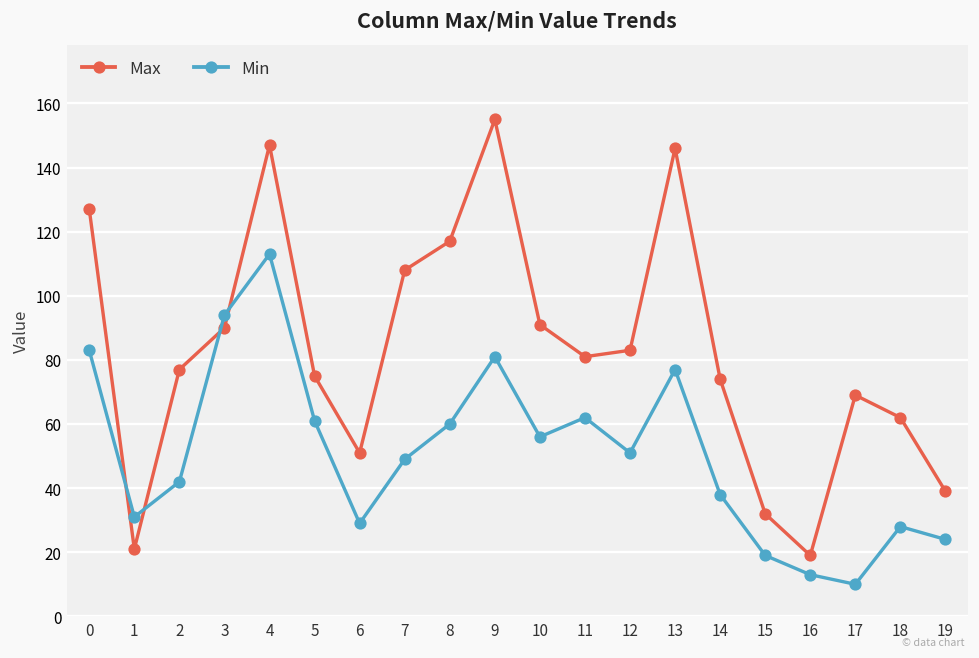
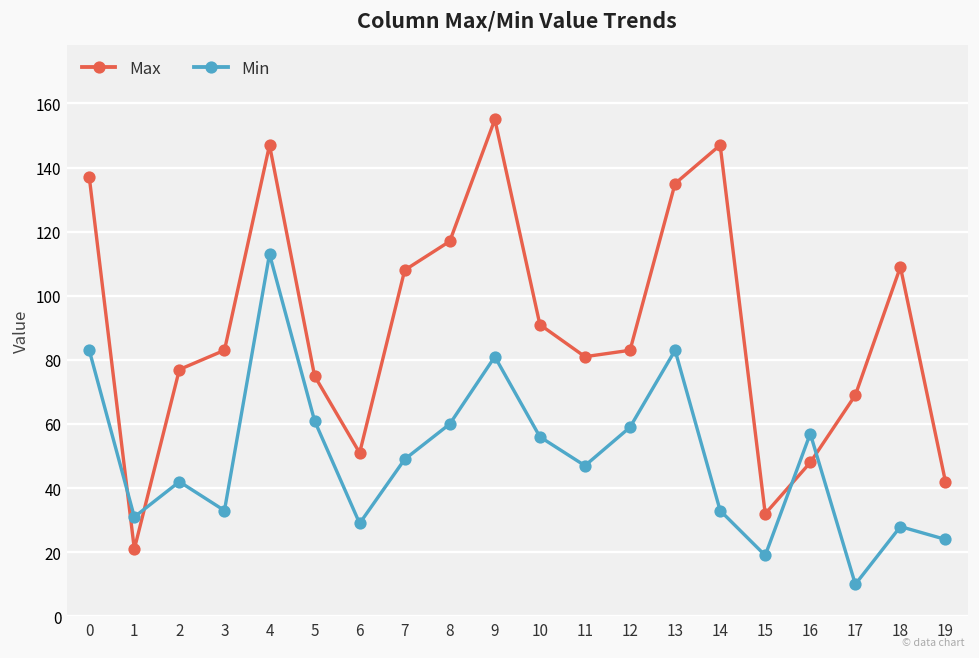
  {
    "Max": {
-     "0": 127,
+     "0": 137,
      "1": 21,
      "2": 77,
-     "3": 90,
+     "3": 83,
      "4": 147,
      "5": 75,
      "6": 51,
      "7": 108,
      "8": 117,
      "9": 155,
      "10": 91,
      "11": 81,
      "12": 83,
-     "13": 146,
-     "14": 74,
+     "13": 135,
+     "14": 147,
      "15": 32,
-     "16": 19,
+     "16": 48,
      "17": 69,
-     "18": 62,
-     "19": 39
+     "18": 109,
+     "19": 42
    },
    "Min": {
      "0": 83,
      "1": 31,
      "2": 42,
-     "3": 94,
+     "3": 33,
      "4": 113,
      "5": 61,
      "6": 29,
      "7": 49,
      "8": 60,
      "9": 81,
      "10": 56,
-     "11": 62,
-     "12": 51,
-     "13": 77,
-     "14": 38,
+     "11": 47,
+     "12": 59,
+     "13": 83,
+     "14": 33,
      "15": 19,
-     "16": 13,
+     "16": 57,
      "17": 10,
      "18": 28,
      "19": 24
    }
  }
